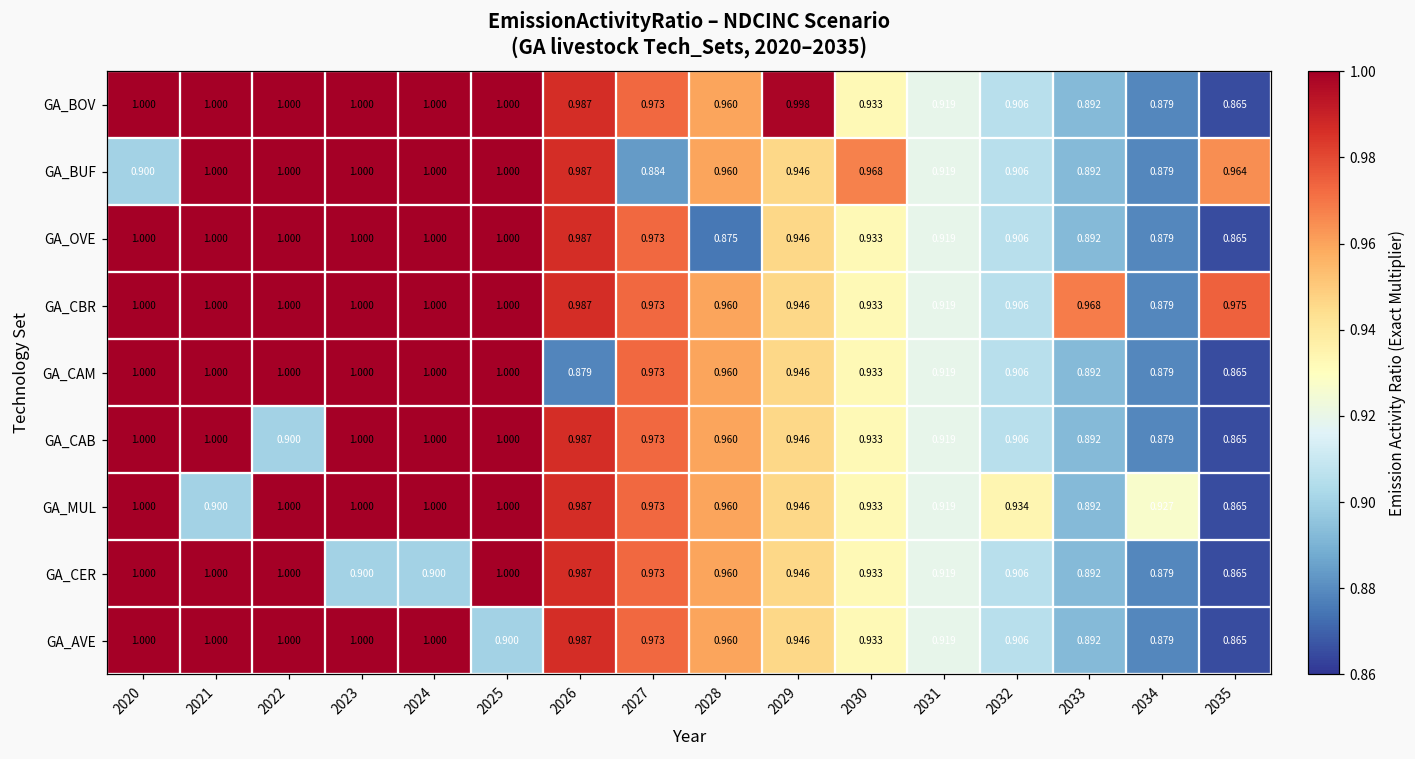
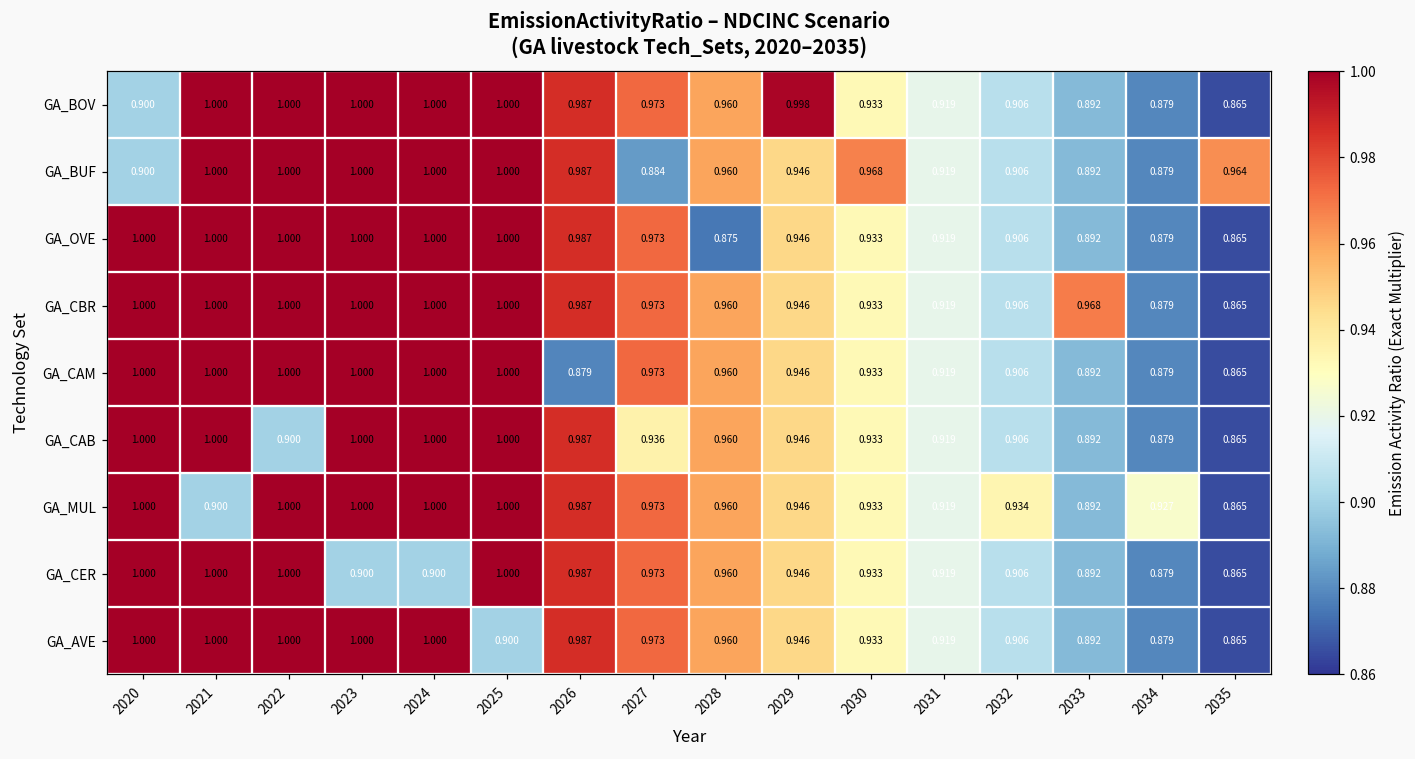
  {
    "GA_BOV": {
-     "2020": 1.000,
+     "2020": 0.900,
      "2021": 1.000,
      "2022": 1.000,
      "2023": 1.000,
      "2024": 1.000,
      "2025": 1.000,
      "2026": 0.987,
      "2027": 0.973,
      "2028": 0.960,
      "2029": 0.998,
      "2030": 0.933,
      "2032": 0.906,
      "2033": 0.892,
      "2034": 0.879,
      "2035": 0.865
    },
    "GA_BUF": {
      "2020": 0.900,
      "2021": 1.000,
      "2022": 1.000,
      "2023": 1.000,
      "2024": 1.000,
      "2025": 1.000,
      "2026": 0.987,
      "2027": 0.884,
      "2028": 0.960,
      "2029": 0.946,
      "2030": 0.968,
      "2032": 0.906,
      "2033": 0.892,
      "2034": 0.879,
      "2035": 0.964
    },
    "GA_OVE": {
      "2020": 1.000,
      "2021": 1.000,
      "2022": 1.000,
      "2023": 1.000,
      "2024": 1.000,
      "2025": 1.000,
      "2026": 0.987,
      "2027": 0.973,
      "2028": 0.875,
      "2029": 0.946,
      "2030": 0.933,
      "2032": 0.906,
      "2033": 0.892,
      "2034": 0.879,
      "2035": 0.865
    },
    "GA_CBR": {
      "2020": 1.000,
      "2021": 1.000,
      "2022": 1.000,
      "2023": 1.000,
      "2024": 1.000,
      "2025": 1.000,
      "2026": 0.987,
      "2027": 0.973,
      "2028": 0.960,
      "2029": 0.946,
      "2030": 0.933,
      "2032": 0.906,
      "2033": 0.968,
      "2034": 0.879,
-     "2035": 0.975
+     "2035": 0.865
    },
    "GA_CAM": {
      "2020": 1.000,
      "2021": 1.000,
      "2022": 1.000,
      "2023": 1.000,
      "2024": 1.000,
      "2025": 1.000,
      "2026": 0.879,
      "2027": 0.973,
      "2028": 0.960,
      "2029": 0.946,
      "2030": 0.933,
      "2032": 0.906,
      "2033": 0.892,
      "2034": 0.879,
      "2035": 0.865
    },
    "GA_CAB": {
      "2020": 1.000,
      "2021": 1.000,
      "2022": 0.900,
      "2023": 1.000,
      "2024": 1.000,
      "2025": 1.000,
      "2026": 0.987,
-     "2027": 0.973,
+     "2027": 0.936,
      "2028": 0.960,
      "2029": 0.946,
      "2030": 0.933,
      "2032": 0.906,
      "2033": 0.892,
      "2034": 0.879,
      "2035": 0.865
    },
    "GA_MUL": {
      "2020": 1.000,
      "2021": 0.900,
      "2022": 1.000,
      "2023": 1.000,
      "2024": 1.000,
      "2025": 1.000,
      "2026": 0.987,
      "2027": 0.973,
      "2028": 0.960,
      "2029": 0.946,
      "2030": 0.933,
      "2032": 0.934,
      "2033": 0.892,
      "2034": 0.927,
      "2035": 0.865
    },
    "GA_CER": {
      "2020": 1.000,
      "2021": 1.000,
      "2022": 1.000,
      "2023": 0.900,
      "2024": 0.900,
      "2025": 1.000,
      "2026": 0.987,
      "2027": 0.973,
      "2028": 0.960,
      "2029": 0.946,
      "2030": 0.933,
      "2032": 0.906,
      "2033": 0.892,
      "2034": 0.879,
      "2035": 0.865
    },
    "GA_AVE": {
      "2020": 1.000,
      "2021": 1.000,
      "2022": 1.000,
      "2023": 1.000,
      "2024": 1.000,
      "2025": 0.900,
      "2026": 0.987,
      "2027": 0.973,
      "2028": 0.960,
      "2029": 0.946,
      "2030": 0.933,
      "2032": 0.906,
      "2033": 0.892,
      "2034": 0.879,
      "2035": 0.865
    }
  }
